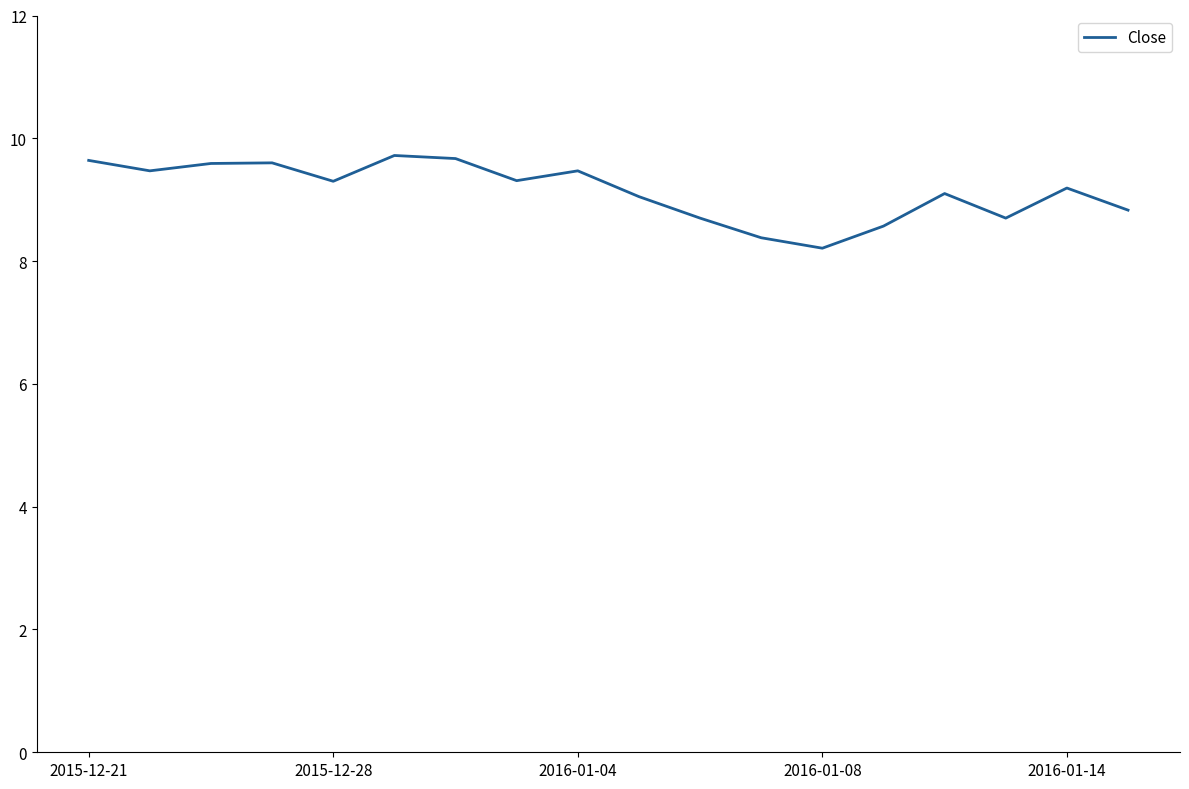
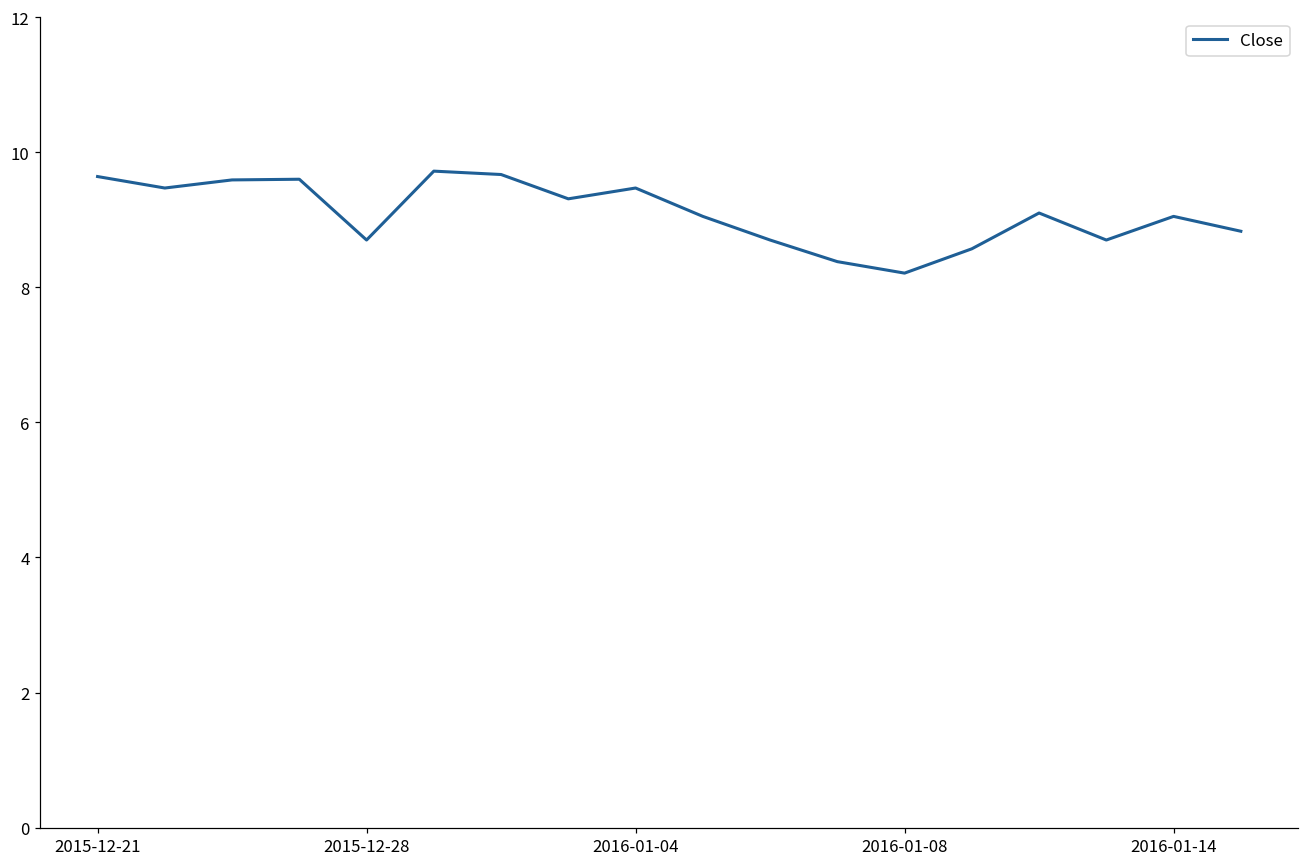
  {
    "2015-12-21": 9.6,
-   "2015-12-28": 9.3,
+   "2015-12-28": 8.7,
    "2016-01-04": 9.5,
    "2016-01-08": 8.2,
-   "2016-01-14": 9.2
+   "2016-01-14": 9.1
  }
